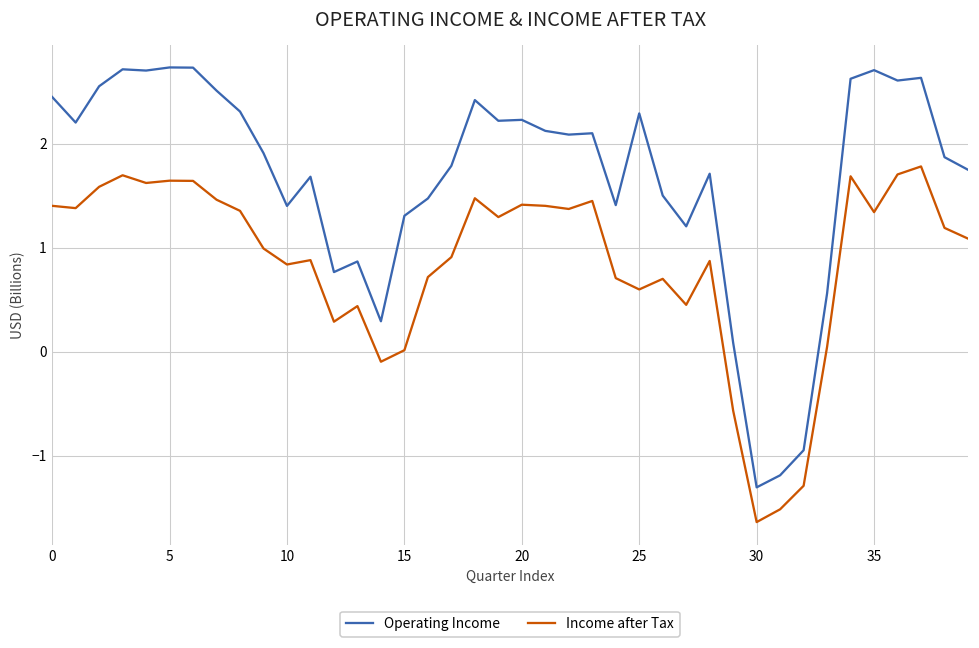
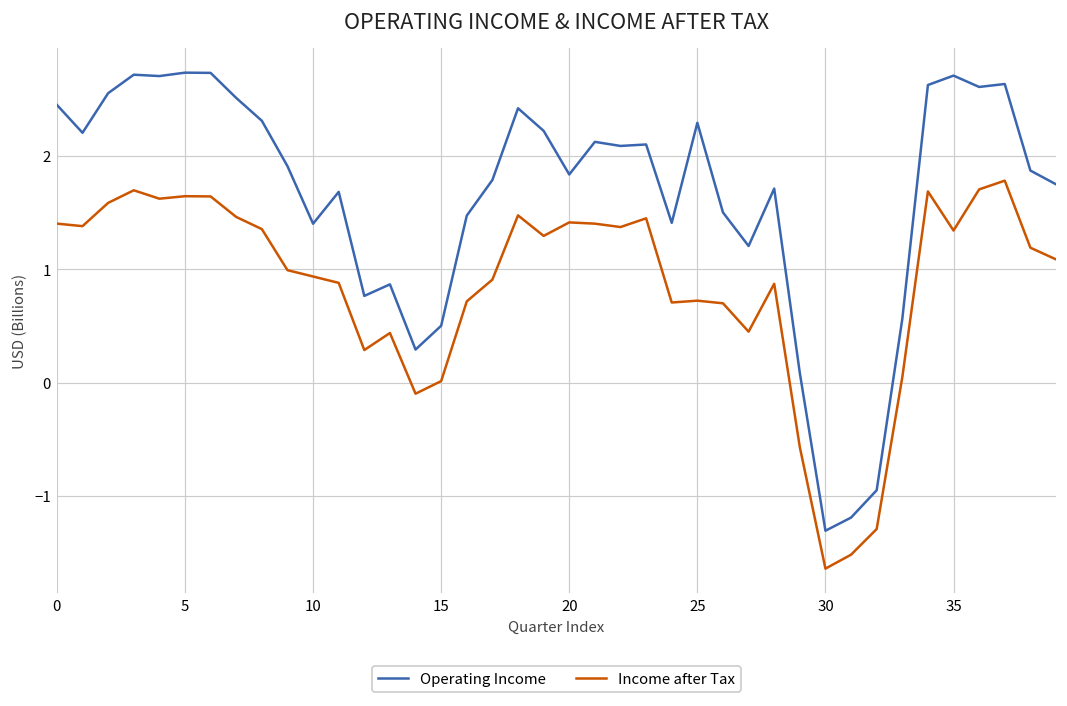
  {
    "Operating Income": {
      "0": 2.4,
      "5": 2.7,
      "10": 1.4,
-     "15": 1.3,
-     "20": 2.2,
+     "15": 0.5,
+     "20": 1.8,
      "25": 2.3,
      "30": -1.3,
      "35": 2.7
    },
    "Income after Tax": {
      "0": 1.4,
      "5": 1.6,
-     "10": 0.8,
+     "10": 0.9,
      "15": 0.0,
      "20": 1.4,
-     "25": 0.6,
+     "25": 0.7,
      "30": -1.6,
      "35": 1.3
    }
  }
